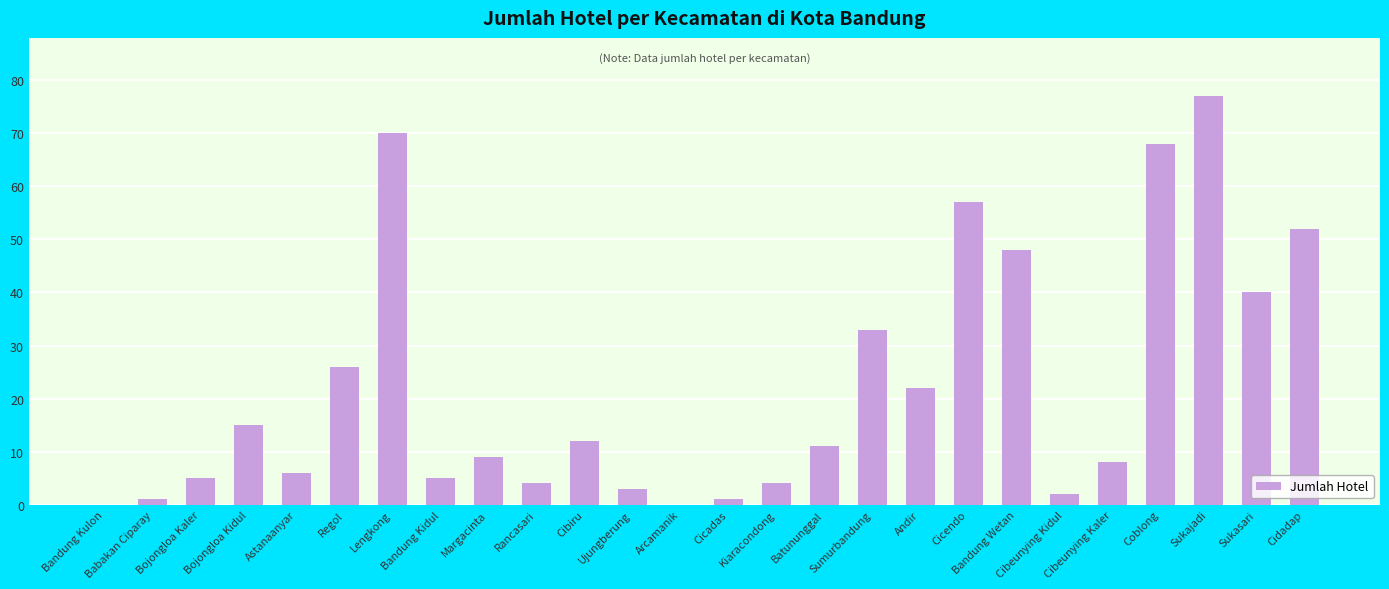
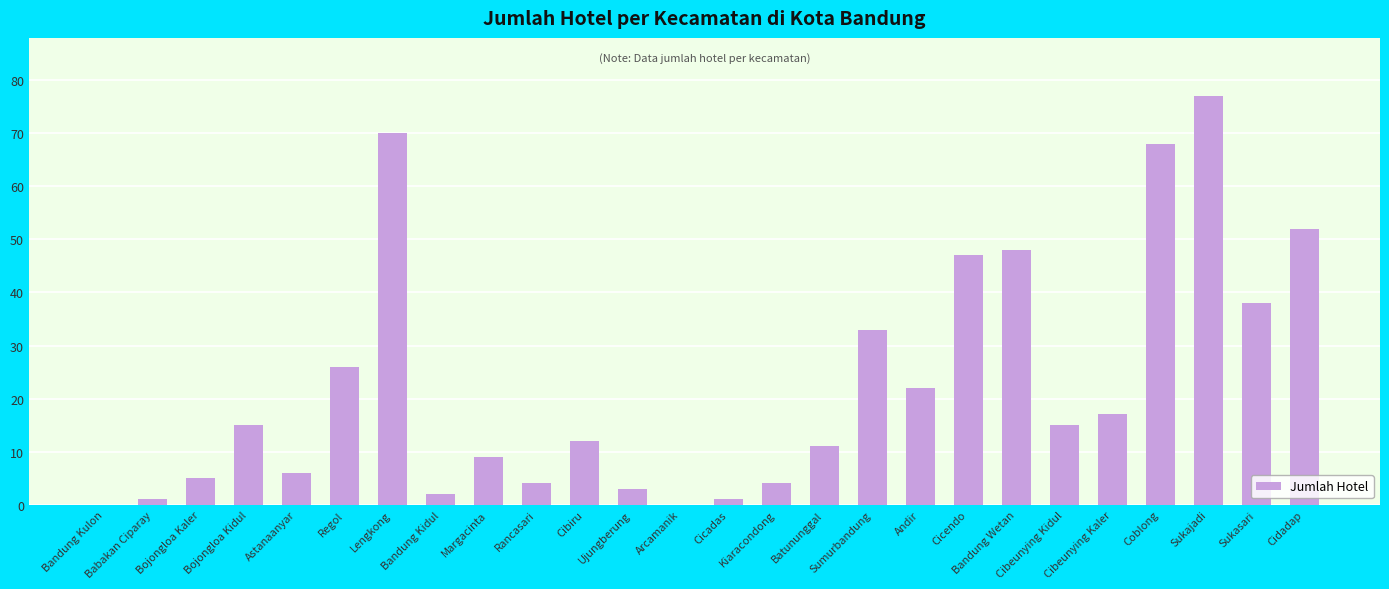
  {
    "Bandung Kulon": 0,
    "Babakan Ciparay": 1,
    "Bojongloa Kaler": 5,
    "Bojongloa Kidul": 15,
    "Astanaanyar": 6,
    "Regol": 26,
    "Lengkong": 70,
-   "Bandung Kidul": 5,
+   "Bandung Kidul": 2,
    "Margacinta": 9,
    "Rancasari": 4,
    "Cibiru": 12,
    "Ujungberung": 3,
    "Arcamanik": 0,
    "Cicadas": 1,
    "Kiaracondong": 4,
    "Batununggal": 11,
    "Sumurbandung": 33,
    "Andir": 22,
-   "Cicendo": 57,
+   "Cicendo": 47,
    "Bandung Wetan": 48,
-   "Cibeunying Kidul": 2,
-   "Cibeunying Kaler": 8,
+   "Cibeunying Kidul": 15,
+   "Cibeunying Kaler": 17,
    "Coblong": 68,
    "Sukajadi": 77,
-   "Sukasari": 40,
+   "Sukasari": 38,
    "Cidadap": 52
  }
